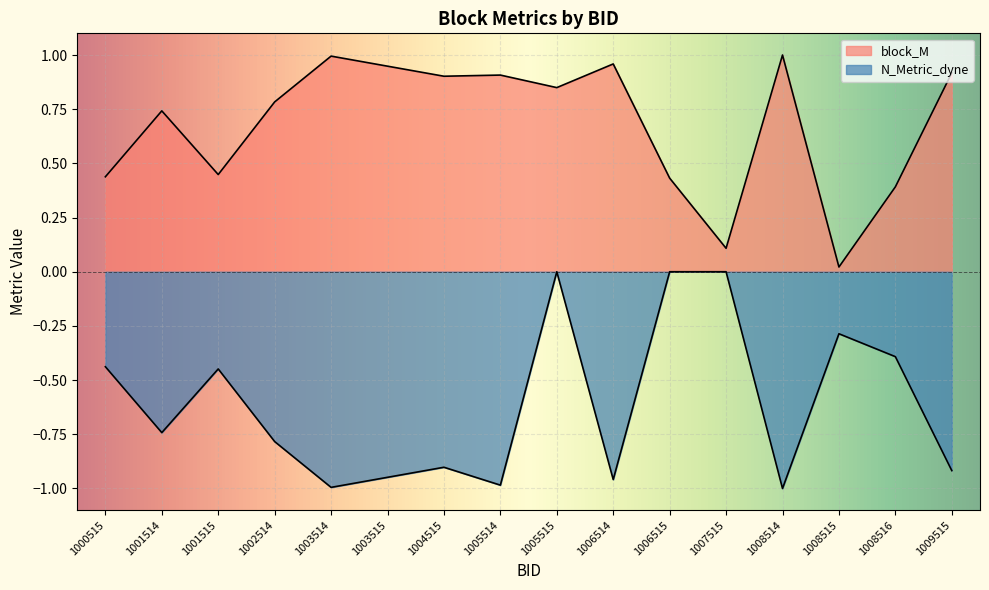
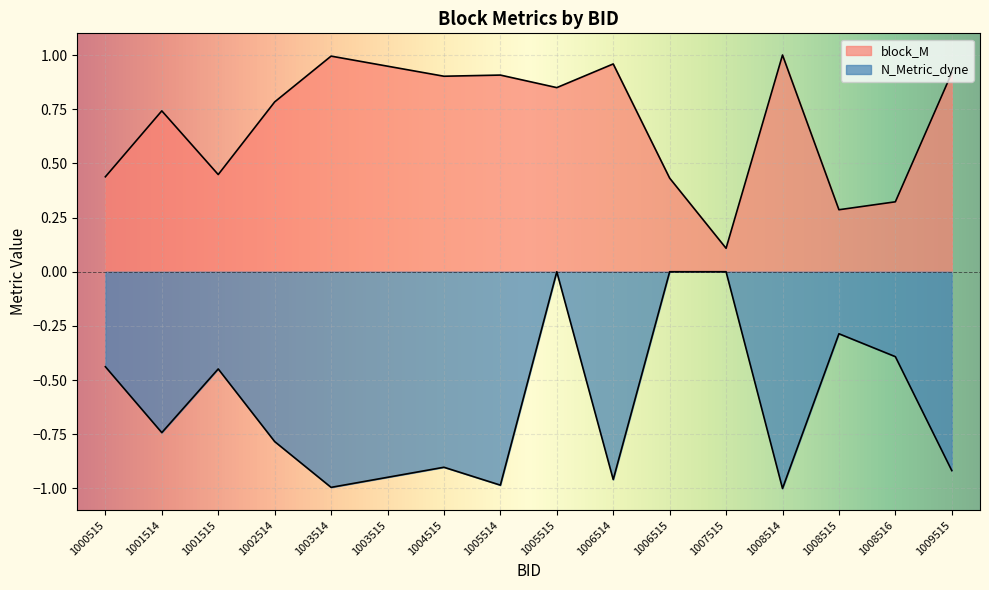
  {
    "block_M": {
      "1000515": 0.44,
      "1001514": 0.74,
      "1001515": 0.45,
      "1002514": 0.78,
      "1003514": 0.99,
      "1003515": 0.95,
      "1004515": 0.90,
      "1005514": 0.91,
      "1005515": 0.85,
      "1006514": 0.96,
      "1006515": 0.43,
      "1007515": 0.11,
      "1008514": 1.00,
-     "1008515": 0.02,
-     "1008516": 0.39
+     "1008515": 0.29,
+     "1008516": 0.32
    }
  }
